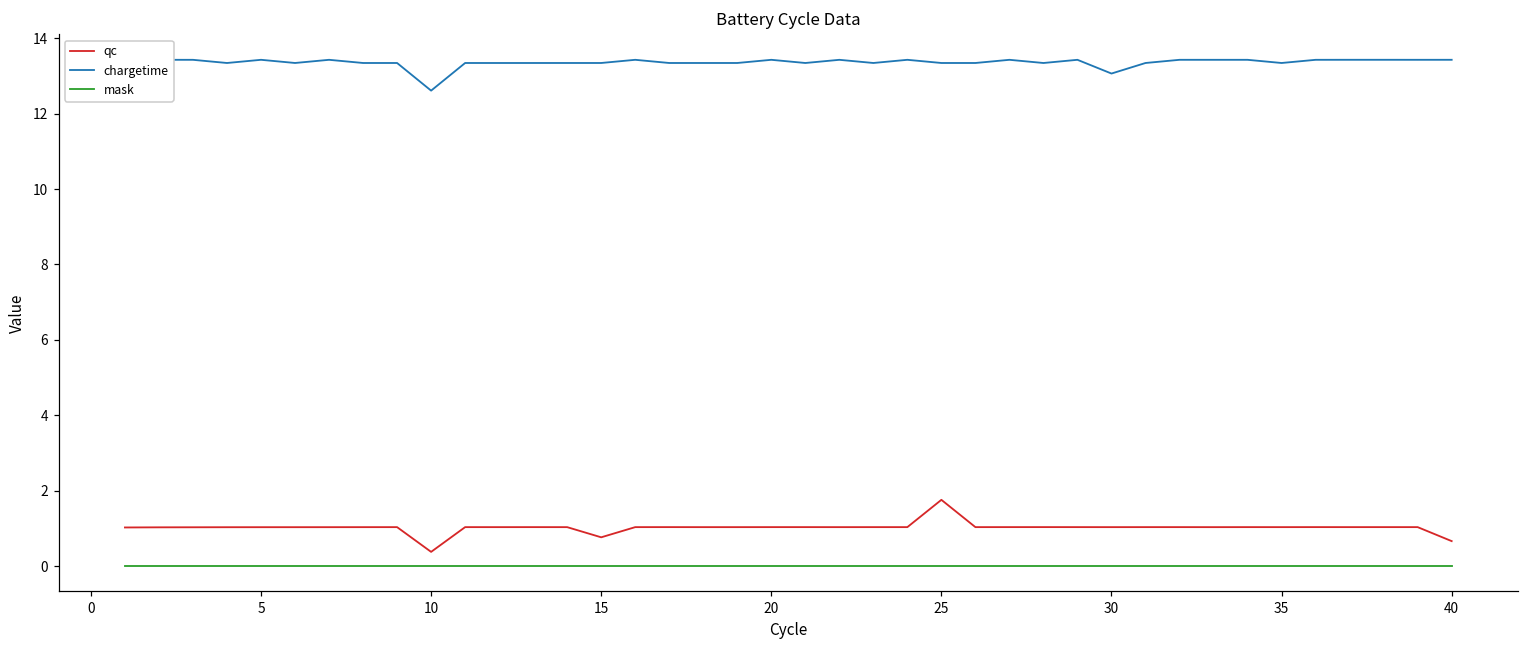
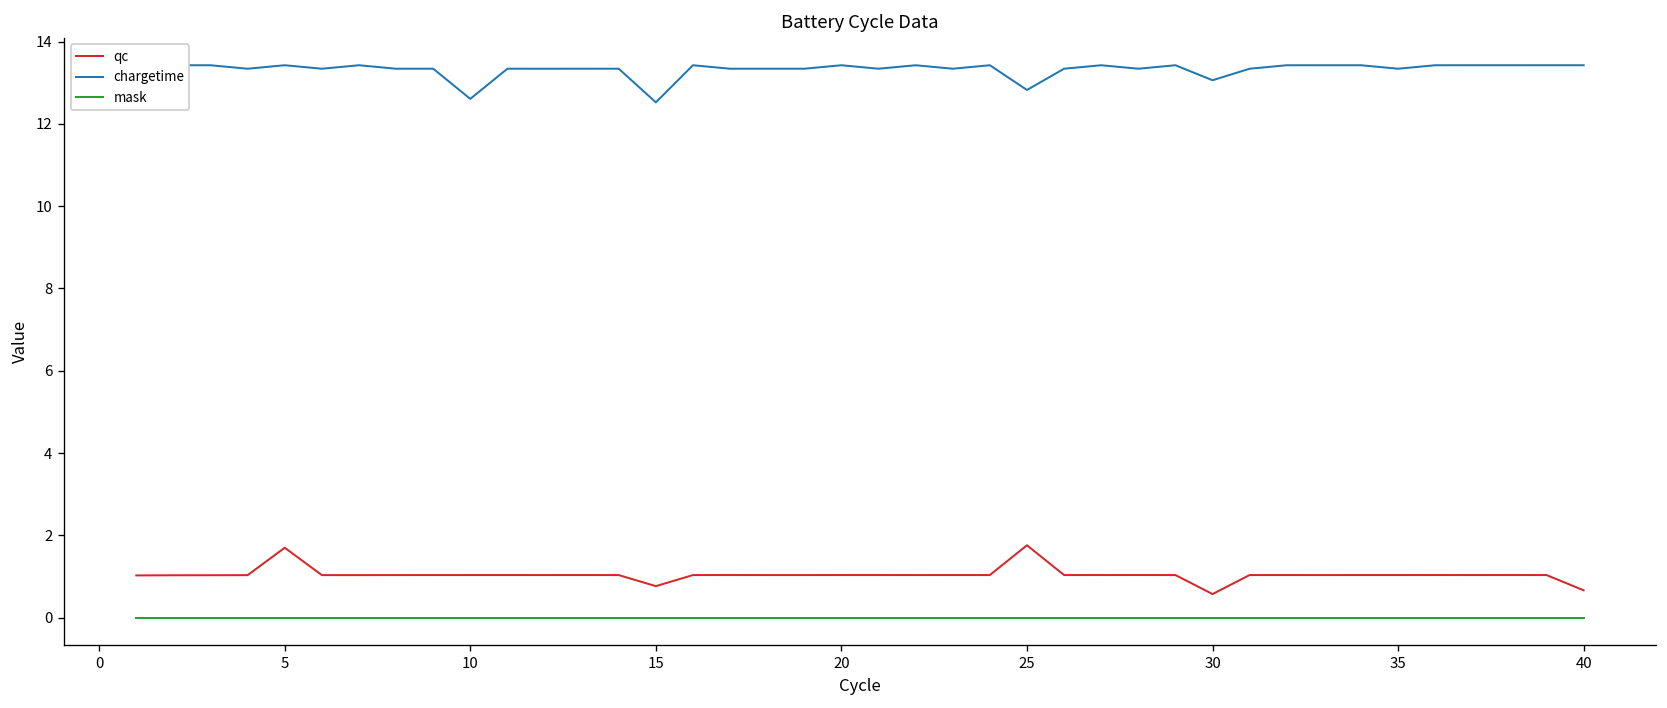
  {
    "qc": {
-     "5": 1.0,
-     "10": 0.4,
+     "5": 1.7,
+     "10": 1.0,
      "15": 0.8,
      "20": 1.0,
      "25": 1.8,
-     "30": 1.0,
+     "30": 0.6,
      "35": 1.0,
      "40": 0.7
    },
    "chargetime": {
      "5": 13.4,
      "10": 12.6,
-     "15": 13.3,
+     "15": 12.5,
      "20": 13.4,
-     "25": 13.3,
+     "25": 12.8,
      "30": 13.1,
      "35": 13.3,
      "40": 13.4
    },
    "mask": {
      "5": 0.0,
      "10": 0.0,
      "15": 0.0,
      "20": 0.0,
      "25": 0.0,
      "30": 0.0,
      "35": 0.0,
      "40": 0.0
    }
  }
